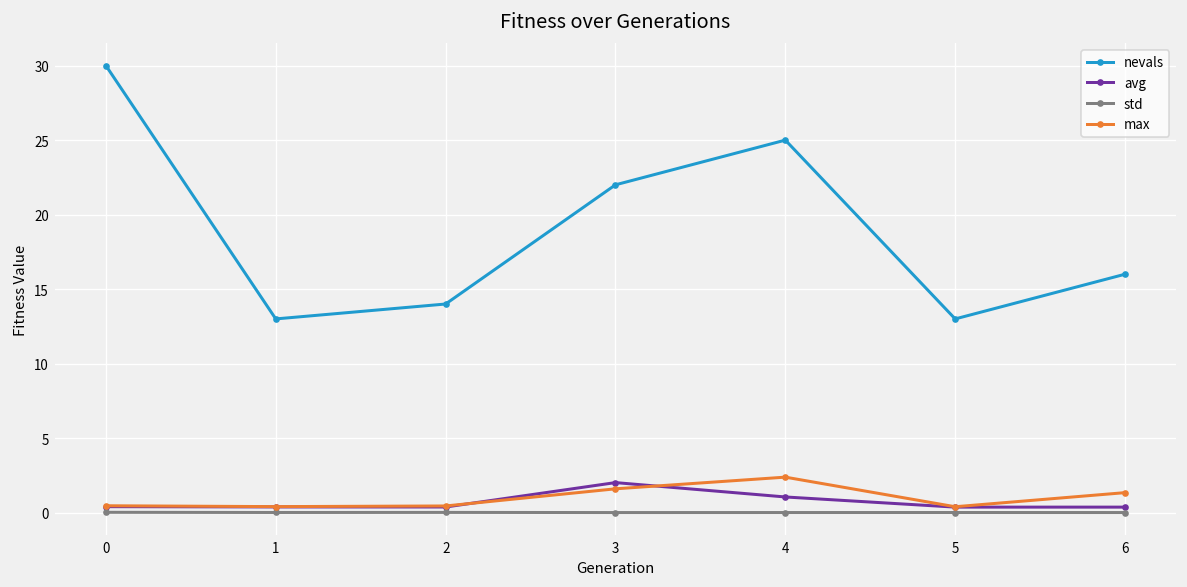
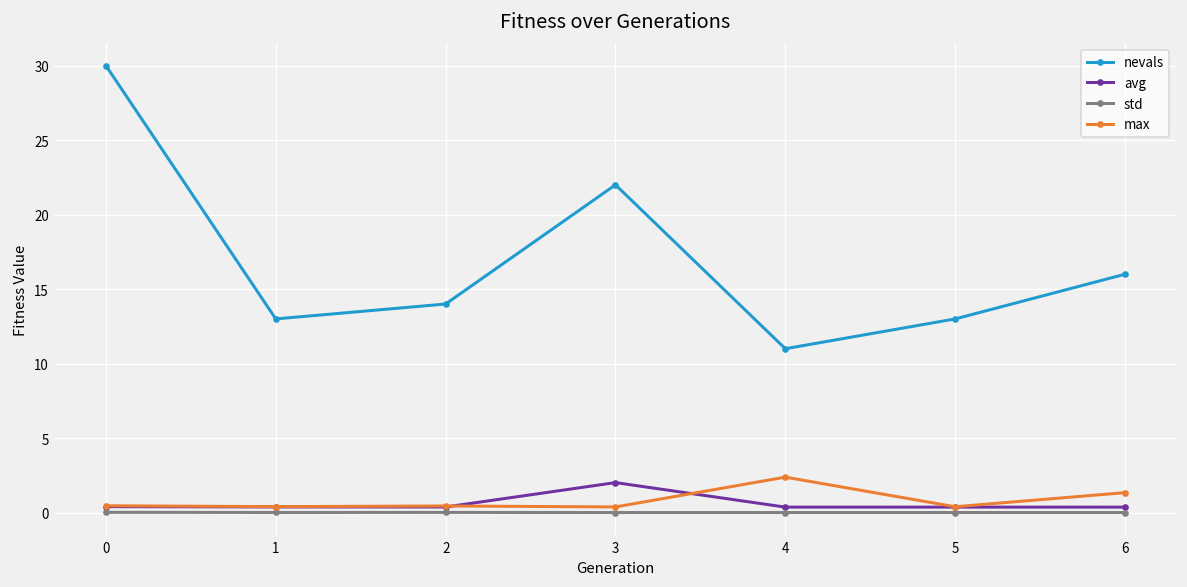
  {
    "nevals": {
      "0": 30,
      "1": 13,
      "2": 14,
      "3": 22,
-     "4": 25,
+     "4": 11,
      "5": 13,
      "6": 16
    },
    "avg": {
      "3": 2.0,
-     "4": 1.0,
+     "4": 0.4,
      "6": 0.4
    },
    "std": {
      "0": 0.0,
      "1": 0.0,
      "2": 0.0,
      "3": 0.0,
      "4": 0.0,
      "5": 0.0,
      "6": 0.0
    },
    "max": {
-     "3": 1.6,
+     "3": 0.4,
      "4": 2.4,
      "6": 1.3
    }
  }
